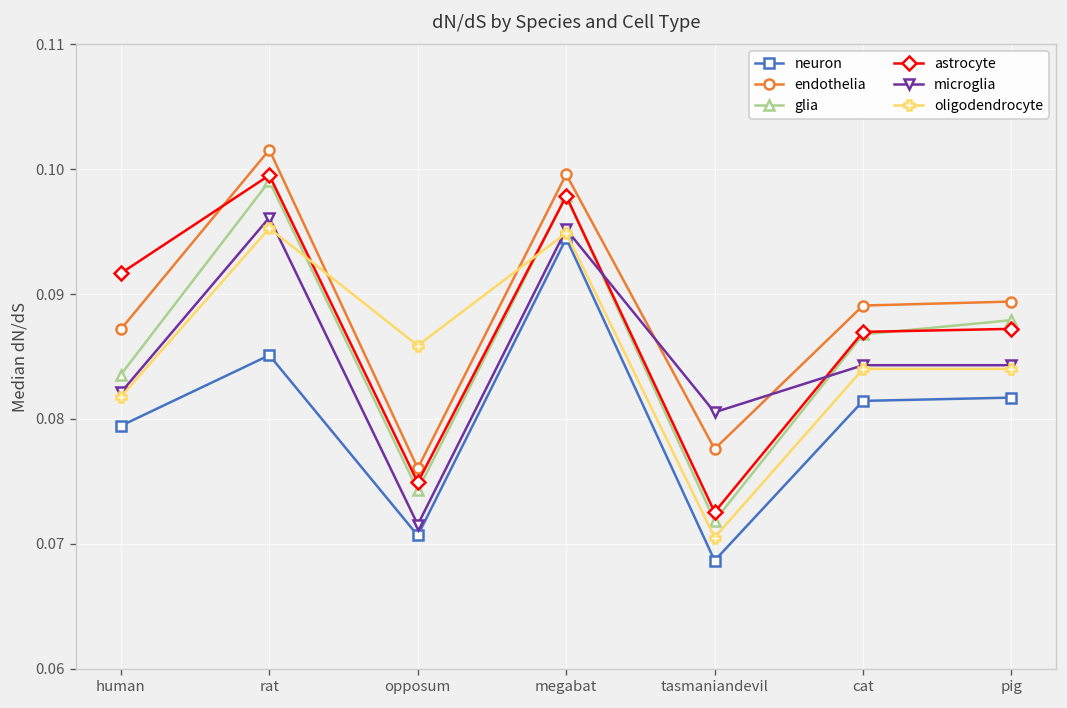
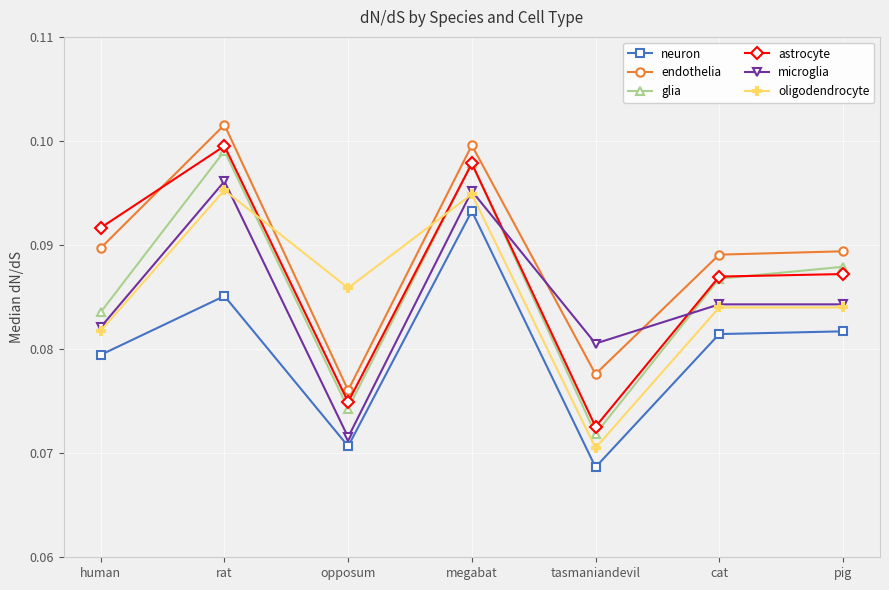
  {
    "neuron": {
      "human": 0.0794,
      "rat": 0.0851,
      "opposum": 0.0707,
-     "megabat": 0.0945,
+     "megabat": 0.0933,
      "tasmaniandevil": 0.0687,
      "cat": 0.0814,
      "pig": 0.0817
    },
    "endothelia": {
-     "human": 0.0872,
+     "human": 0.0897,
      "rat": 0.1016,
      "opposum": 0.0760,
      "megabat": 0.0996,
      "tasmaniandevil": 0.0776,
      "cat": 0.0891,
      "pig": 0.0894
    },
    "glia": {
      "human": 0.0836,
      "rat": 0.0990,
      "opposum": 0.0743,
      "tasmaniandevil": 0.0718,
      "pig": 0.0879
    },
    "astrocyte": {
      "human": 0.0917,
      "rat": 0.0995,
      "opposum": 0.0749,
      "tasmaniandevil": 0.0725,
      "pig": 0.0872
    },
    "microglia": {
      "human": 0.0821,
      "rat": 0.0961,
      "opposum": 0.0715,
      "megabat": 0.0952,
      "tasmaniandevil": 0.0805,
      "cat": 0.0843,
      "pig": 0.0843
    },
    "oligodendrocyte": {
      "human": 0.0818,
      "rat": 0.0953,
      "opposum": 0.0859,
      "megabat": 0.0949,
      "tasmaniandevil": 0.0705,
      "cat": 0.0840,
      "pig": 0.0840
    }
  }
